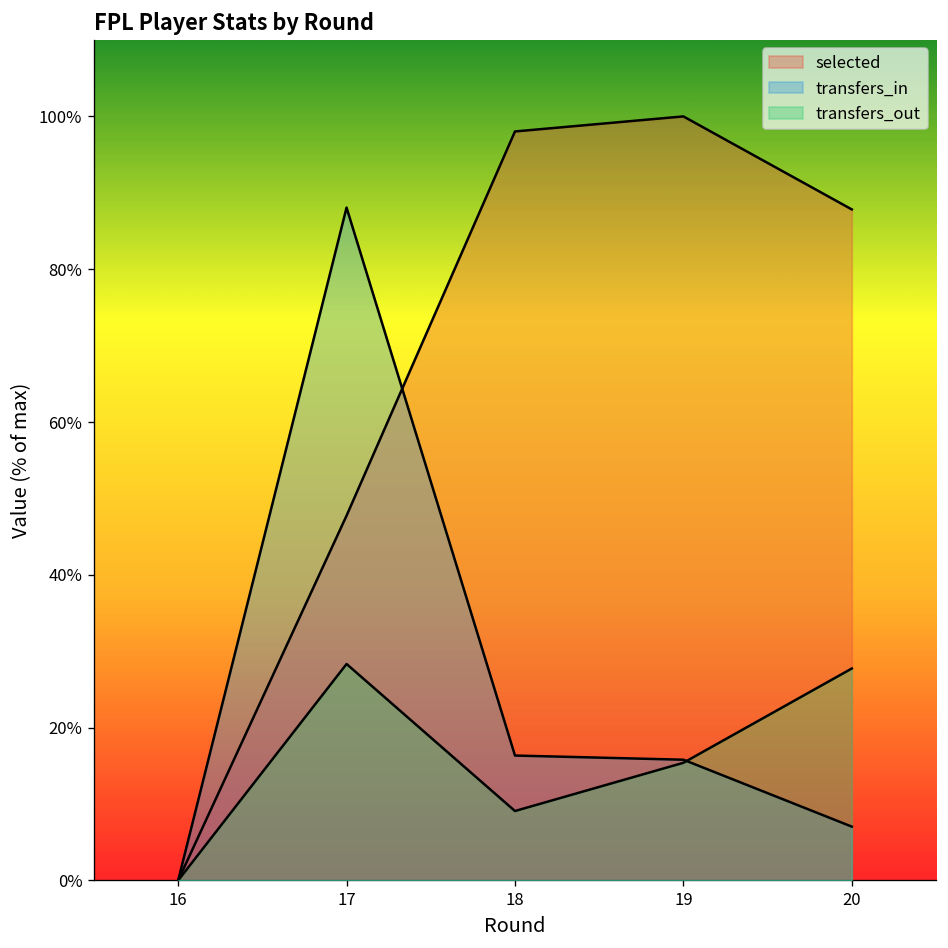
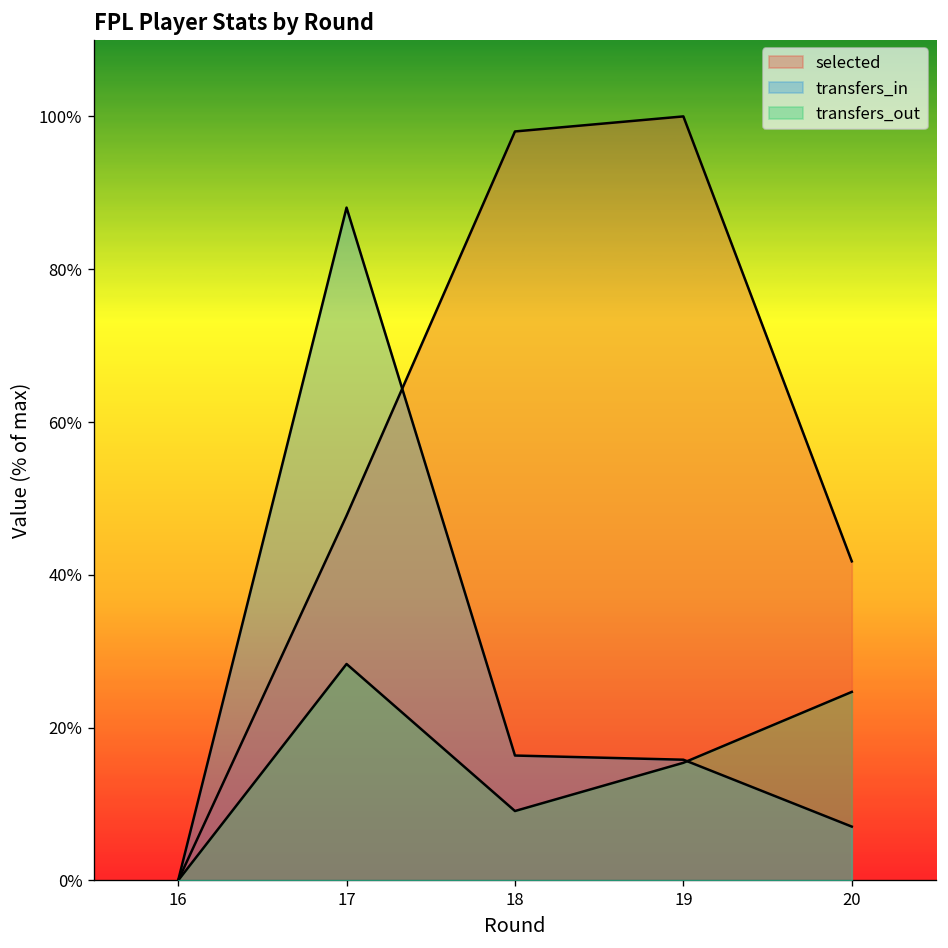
  {
    "selected": {
      "17": "48%",
      "18": "98%",
      "19": "100%",
-     "20": "88%"
+     "20": "42%"
    },
    "transfers_in": {
      "17": "88%",
      "18": "16%",
      "19": "16%",
      "20": "7%"
    },
    "transfers_out": {
      "17": "28%",
      "18": "9%",
      "19": "15%",
-     "20": "28%"
+     "20": "25%"
    }
  }
